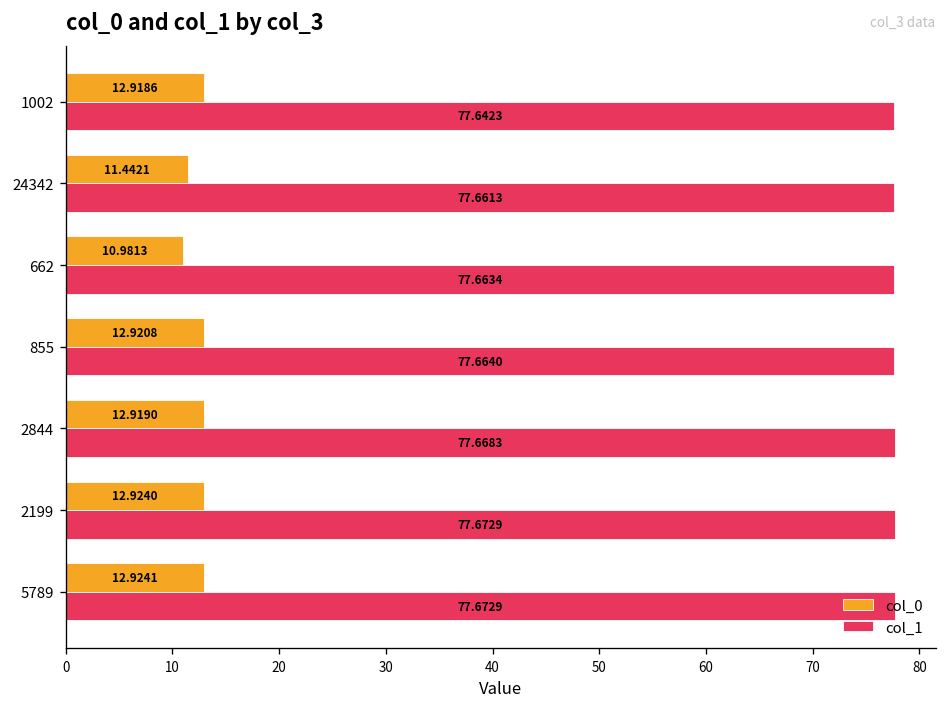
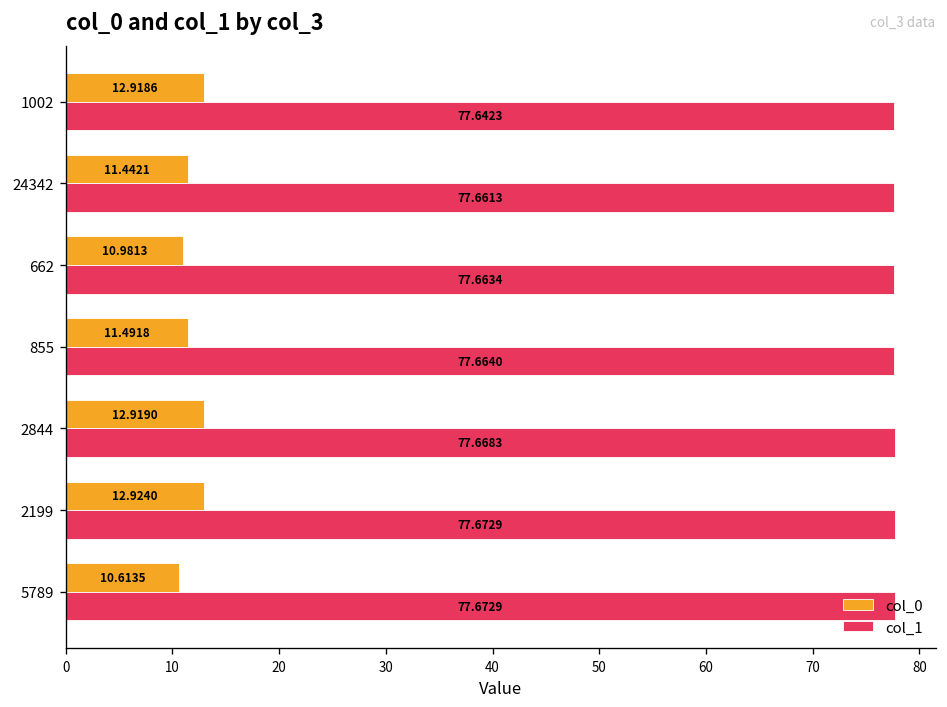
  {
    "col_0": {
      "1002": 12.9186,
      "24342": 11.4421,
      "662": 10.9813,
-     "855": 12.9208,
+     "855": 11.4918,
      "2844": 12.9190,
      "2199": 12.9240,
-     "5789": 12.9241
+     "5789": 10.6135
    },
    "col_1": {
      "1002": 77.6423,
      "24342": 77.6613,
      "662": 77.6634,
      "855": 77.6640,
      "2844": 77.6683,
      "2199": 77.6729,
      "5789": 77.6729
    }
  }
